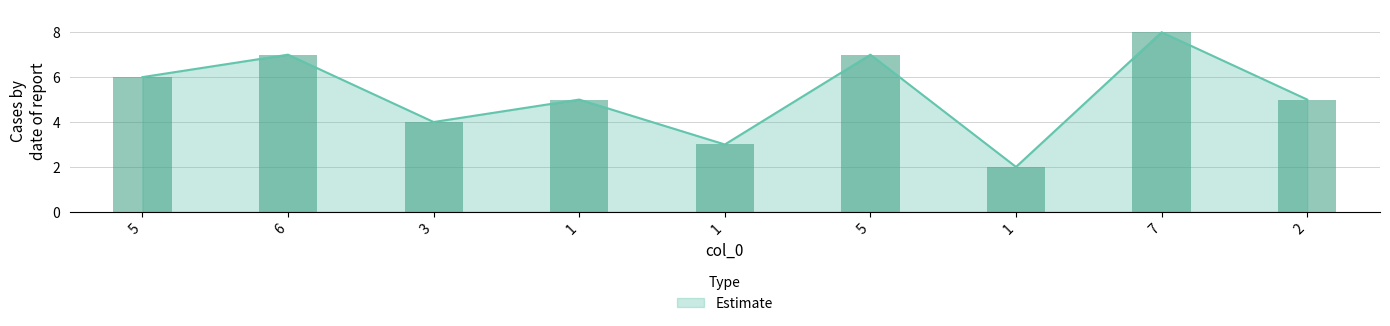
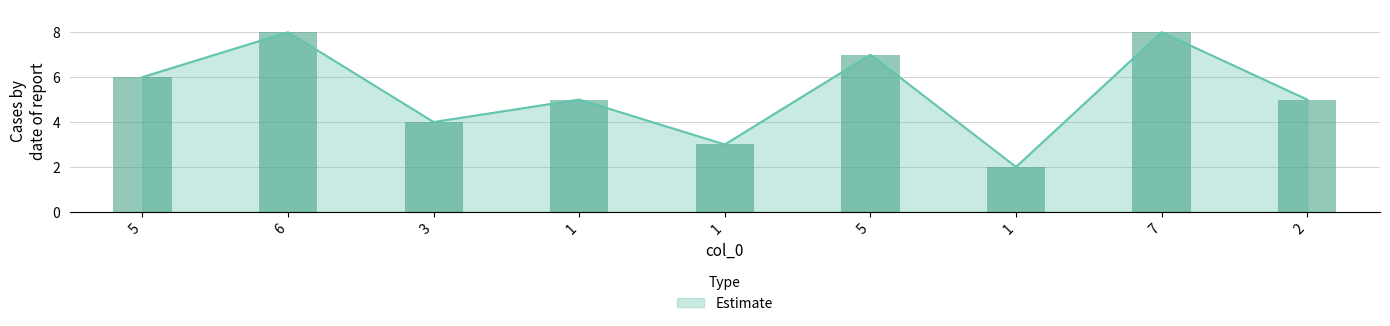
  {
-   "6": 7,
+   "6": 8,
    "3": 4,
    "7": 8,
    "2": 5
  }
